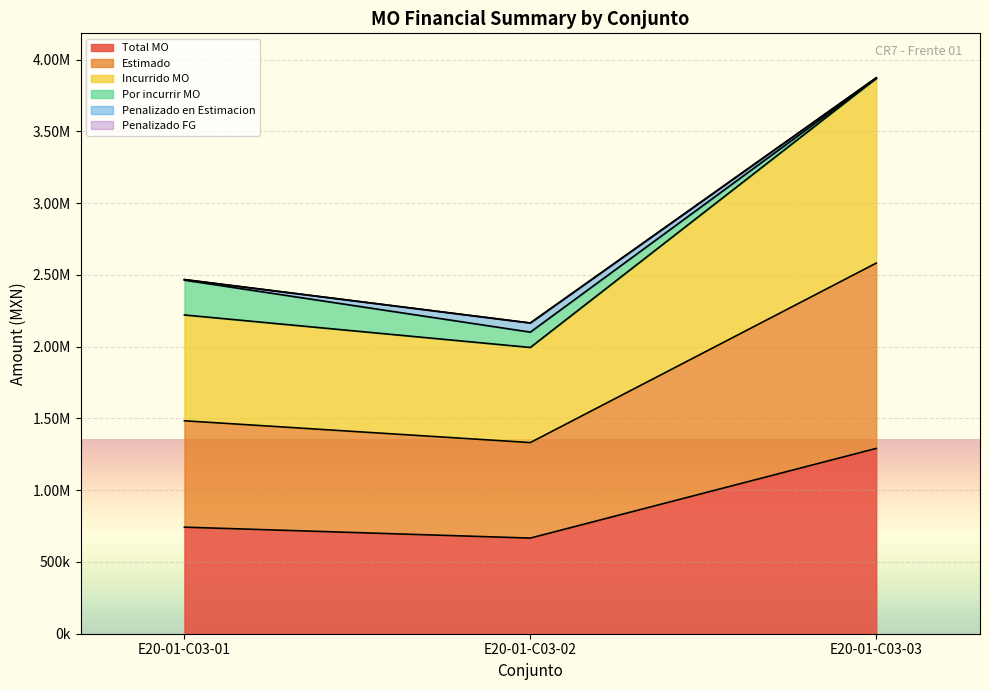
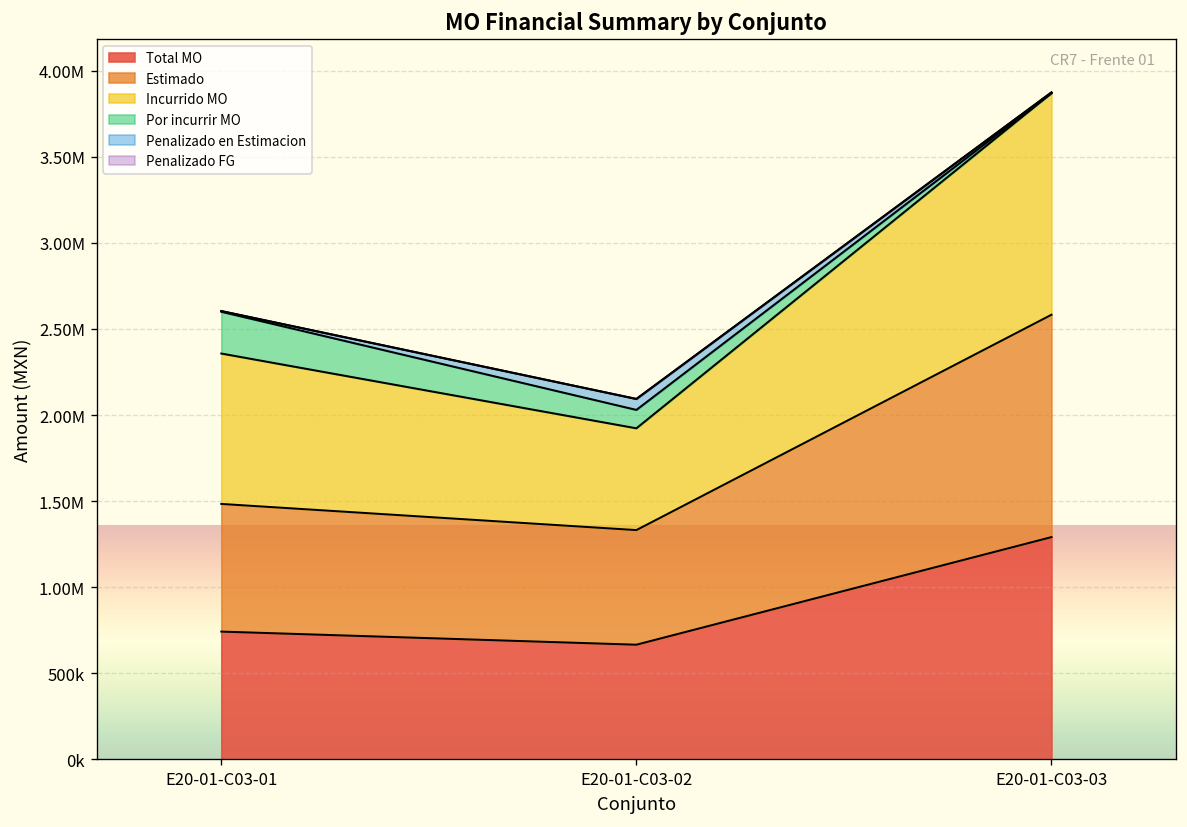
  {
    "Incurrido MO": {
-     "E20-01-C03-01": 740000,
-     "E20-01-C03-02": 660000
+     "E20-01-C03-01": 870000,
+     "E20-01-C03-02": 590000
    },
    "Por incurrir MO": {
      "E20-01-C03-02": 110000
    }
  }
